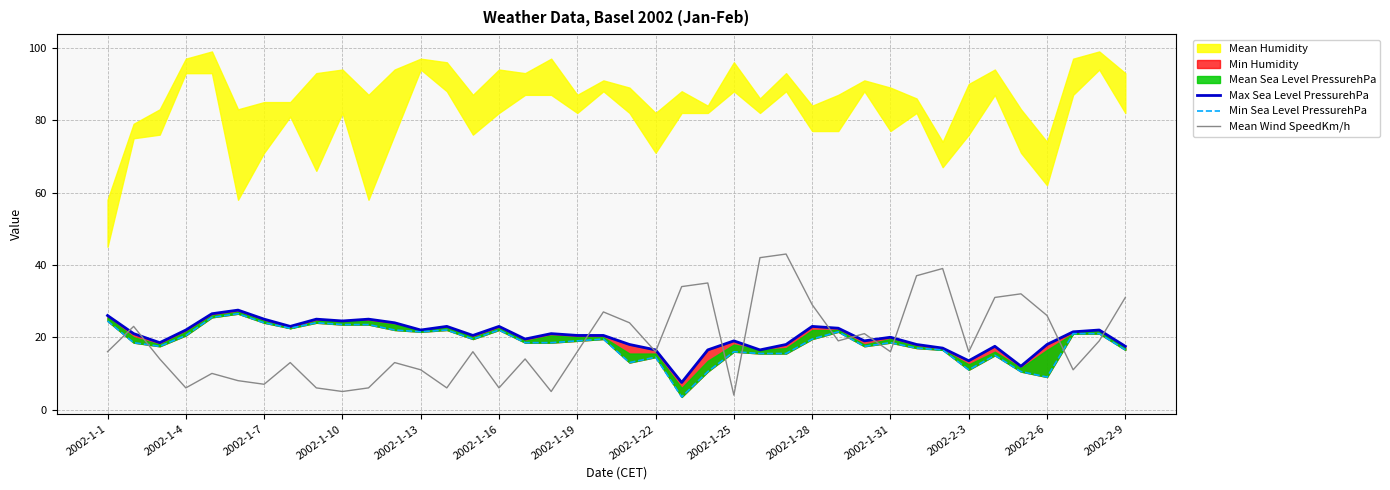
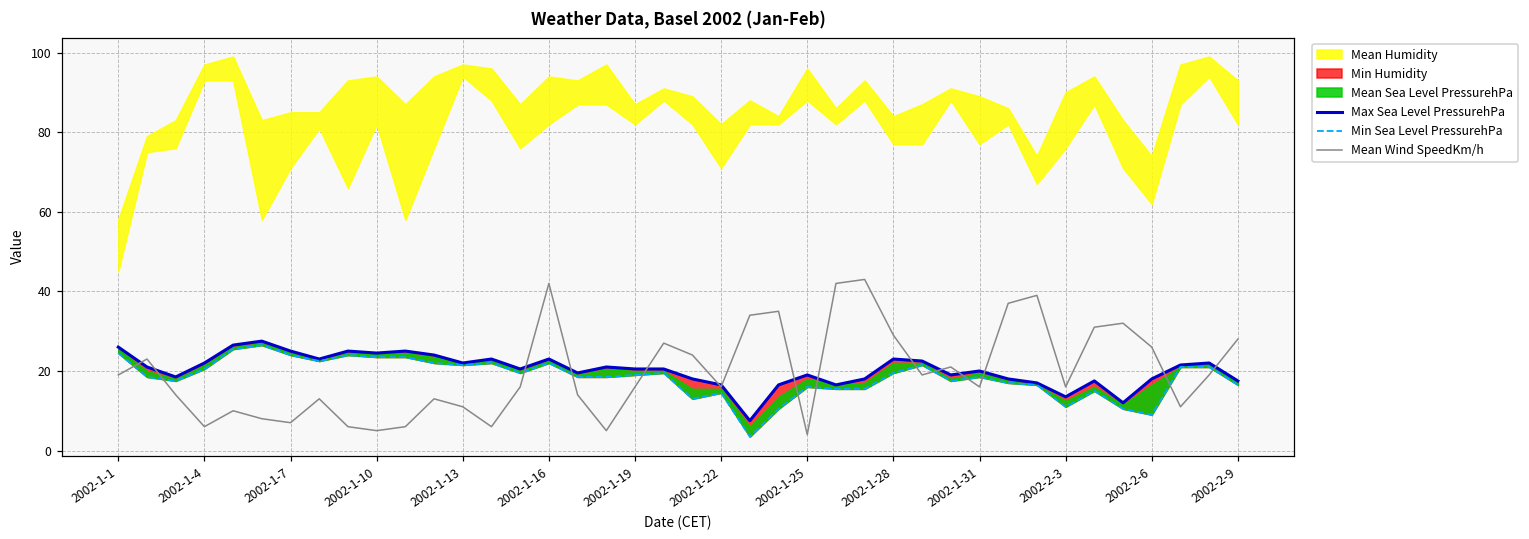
  {
    "Min Humidity": {
      "2002-1-25": 19,
      "2002-1-28": 23,
      "2002-2-3": 14,
      "2002-2-6": 18
    },
    "Min Sea Level PressurehPa": {
      "2002-1-1": 25,
      "2002-1-4": 21,
      "2002-1-10": 24,
      "2002-1-19": 19,
      "2002-1-22": 15,
      "2002-1-25": 16,
      "2002-1-28": 20,
      "2002-1-31": 19,
      "2002-2-3": 11,
      "2002-2-6": 9
    },
    "Mean Wind SpeedKm/h": {
-     "2002-1-1": 16,
+     "2002-1-1": 19,
      "2002-1-4": 6,
      "2002-1-7": 7,
      "2002-1-10": 5,
      "2002-1-13": 11,
-     "2002-1-16": 6,
+     "2002-1-16": 42,
      "2002-1-19": 16,
      "2002-1-25": 4,
      "2002-1-28": 29,
      "2002-1-31": 16,
      "2002-2-3": 16,
      "2002-2-6": 26,
-     "2002-2-9": 31
+     "2002-2-9": 28
    }
  }
